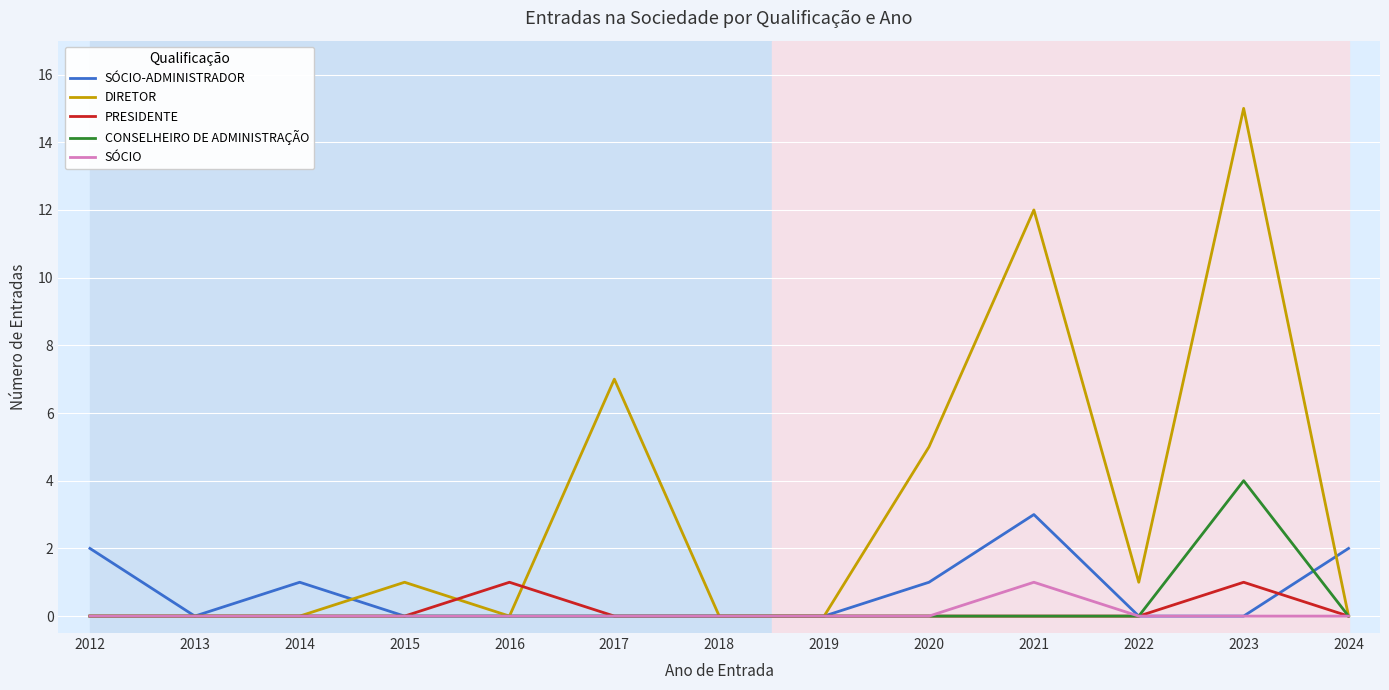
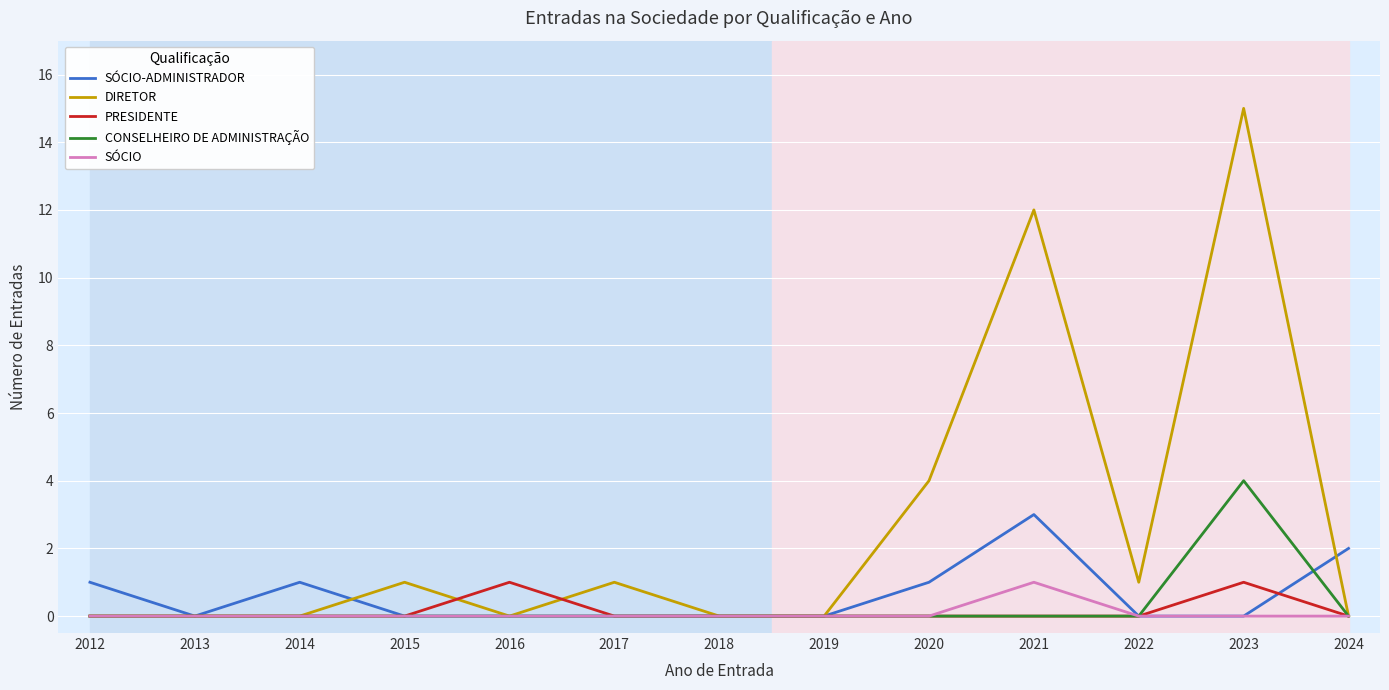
  {
    "SÓCIO-ADMINISTRADOR": {
-     "2012": 2,
+     "2012": 1,
      "2014": 1,
      "2020": 1,
      "2021": 3,
      "2024": 2
    },
    "DIRETOR": {
      "2015": 1,
-     "2017": 7,
-     "2020": 5,
+     "2017": 1,
+     "2020": 4,
      "2021": 12,
      "2022": 1,
      "2023": 15
    },
    "PRESIDENTE": {
      "2016": 1,
      "2023": 1
    },
    "CONSELHEIRO DE ADMINISTRAÇÃO": {
      "2023": 4
    },
    "SÓCIO": {
      "2021": 1
    }
  }
